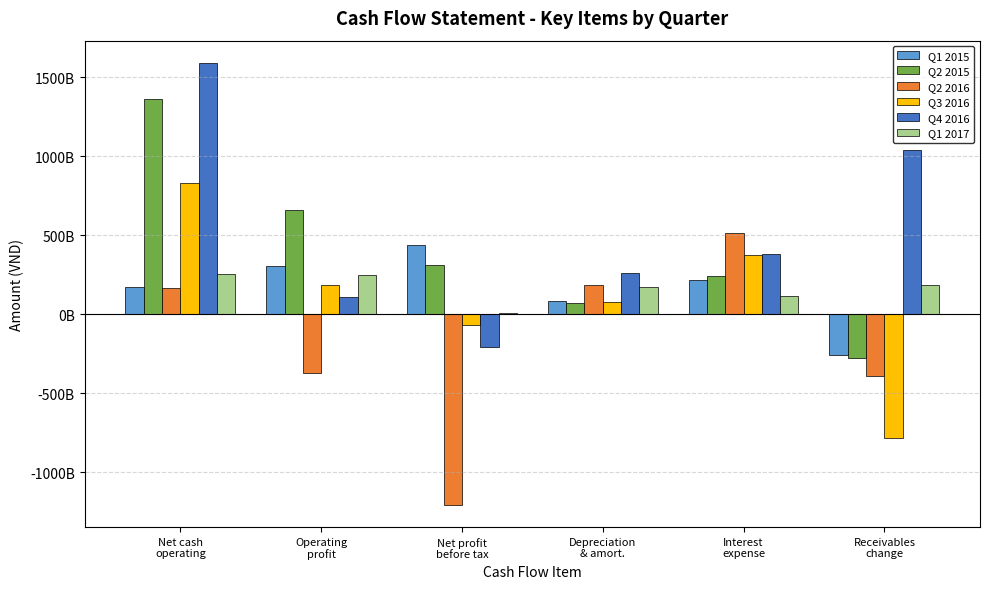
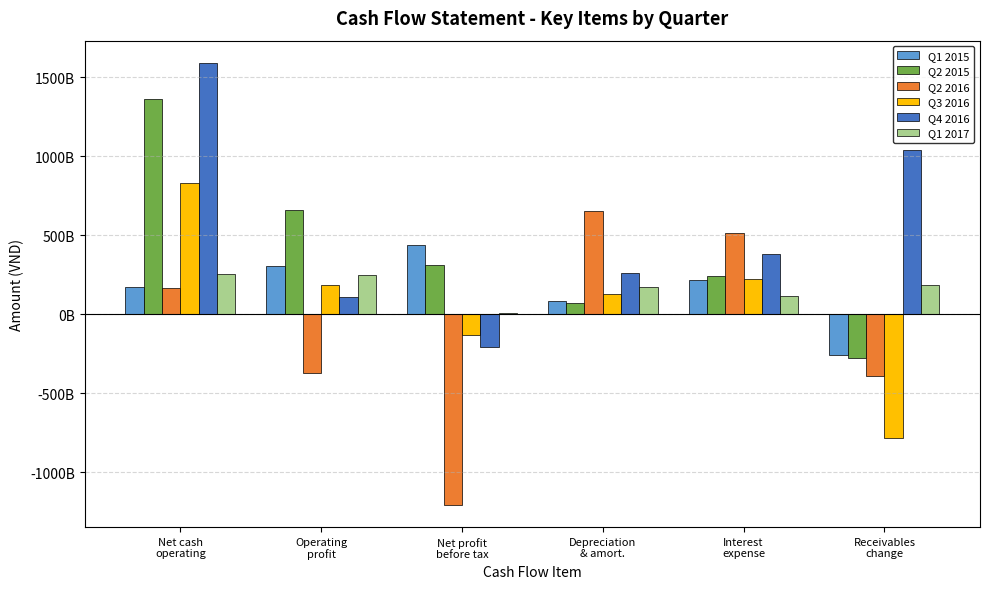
  {
    "Q2 2015": {
      "Net cash operating": 1360000000000,
      "Operating profit": 660000000000,
      "Net profit before tax": 310000000000,
      "Depreciation & amort.": 70000000000,
      "Interest expense": 240000000000,
      "Receivables change": -270000000000
    },
    "Q2 2016": {
      "Net cash operating": 170000000000,
      "Operating profit": -370000000000,
      "Net profit before tax": -1210000000000,
-     "Depreciation & amort.": 190000000000,
+     "Depreciation & amort.": 650000000000,
      "Interest expense": 520000000000,
      "Receivables change": -390000000000
    },
    "Q3 2016": {
      "Net cash operating": 830000000000,
      "Operating profit": 180000000000,
-     "Net profit before tax": -70000000000,
-     "Depreciation & amort.": 80000000000,
-     "Interest expense": 380000000000,
+     "Net profit before tax": -130000000000,
+     "Depreciation & amort.": 130000000000,
+     "Interest expense": 220000000000,
      "Receivables change": -780000000000
    },
    "Q1 2017": {
      "Net cash operating": 250000000000,
      "Operating profit": 250000000000,
      "Depreciation & amort.": 170000000000,
      "Interest expense": 110000000000,
      "Receivables change": 180000000000
    }
  }
